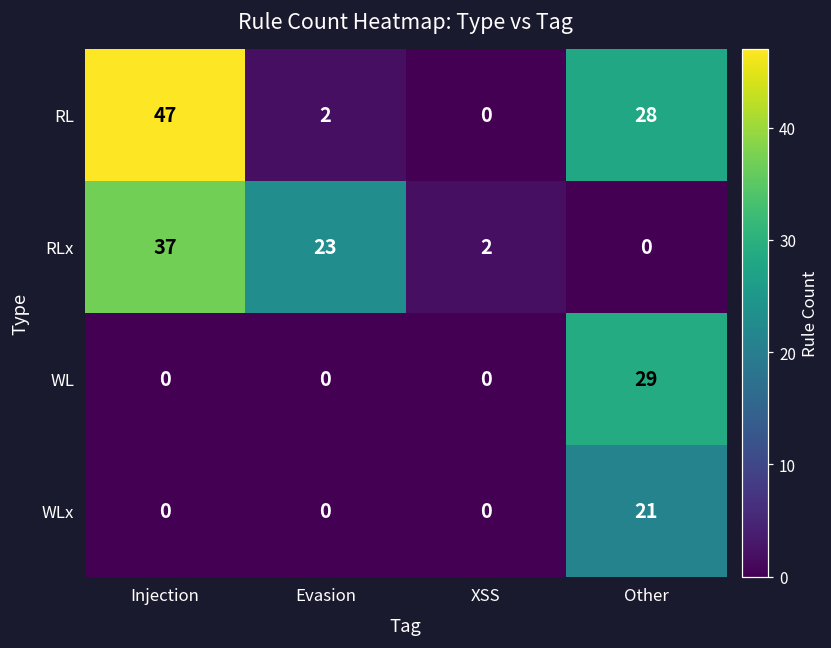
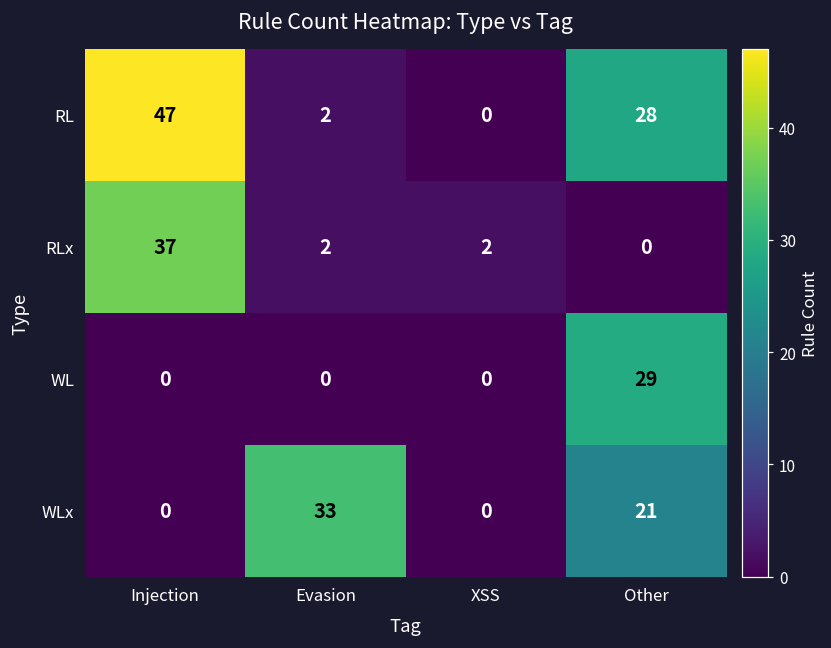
  {
    "RL": {
      "Injection": 47,
      "Evasion": 2,
      "XSS": 0,
      "Other": 28
    },
    "RLx": {
      "Injection": 37,
-     "Evasion": 23,
+     "Evasion": 2,
      "XSS": 2,
      "Other": 0
    },
    "WL": {
      "Injection": 0,
      "Evasion": 0,
      "XSS": 0,
      "Other": 29
    },
    "WLx": {
      "Injection": 0,
-     "Evasion": 0,
+     "Evasion": 33,
      "XSS": 0,
      "Other": 21
    }
  }
